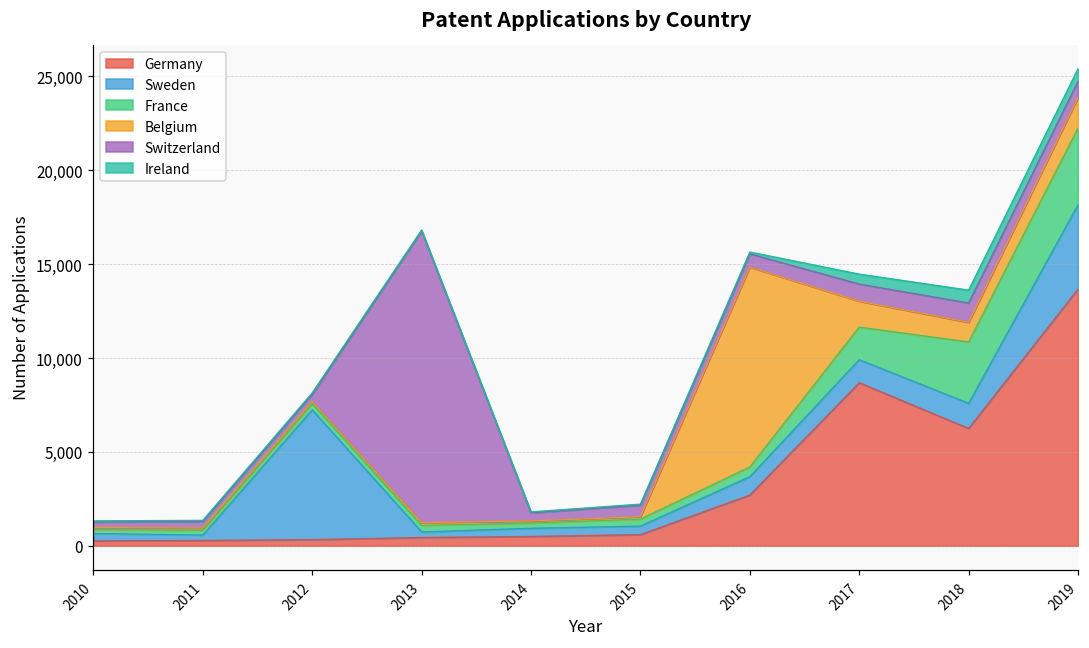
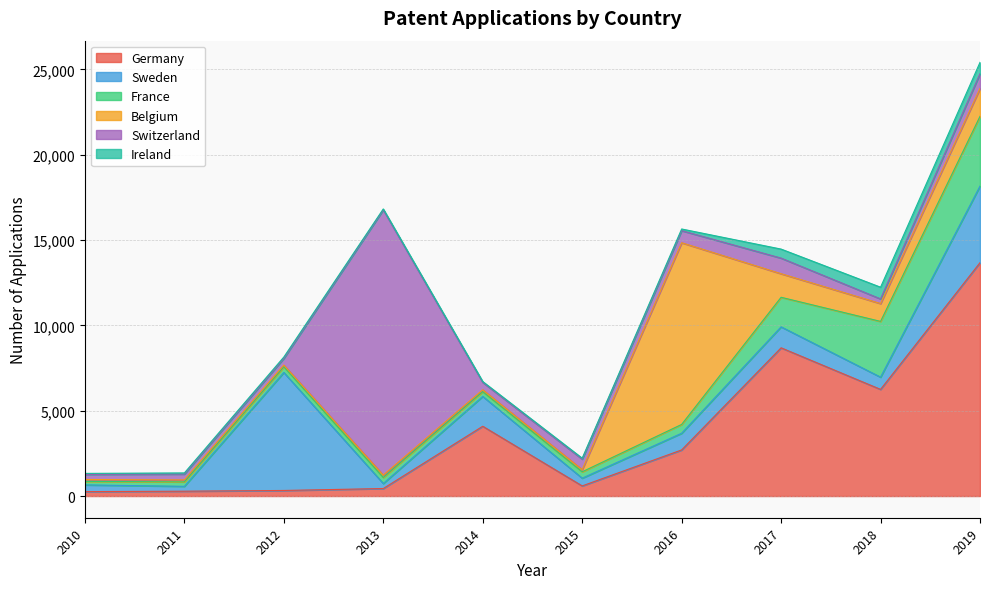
  {
    "Germany": {
      "2010": "300",
      "2011": "300",
      "2012": "300",
      "2013": "400",
-     "2014": "500",
+     "2014": "4,100",
      "2015": "600",
      "2016": "2,700",
      "2017": "8,700",
      "2018": "6,300",
      "2019": "13,700"
    },
    "Sweden": {
      "2010": "400",
      "2011": "300",
      "2012": "6,900",
      "2013": "300",
-     "2014": "400",
+     "2014": "1,700",
      "2015": "500",
      "2016": "1,000",
      "2017": "1,200",
-     "2018": "1,300",
+     "2018": "700",
      "2019": "4,500"
    },
    "Belgium": {
      "2016": "10,600",
      "2017": "1,400",
      "2018": "1,000",
      "2019": "1,600"
    },
    "Switzerland": {
      "2017": "900",
-     "2018": "1,000",
+     "2018": "300",
      "2019": "900"
    }
  }
